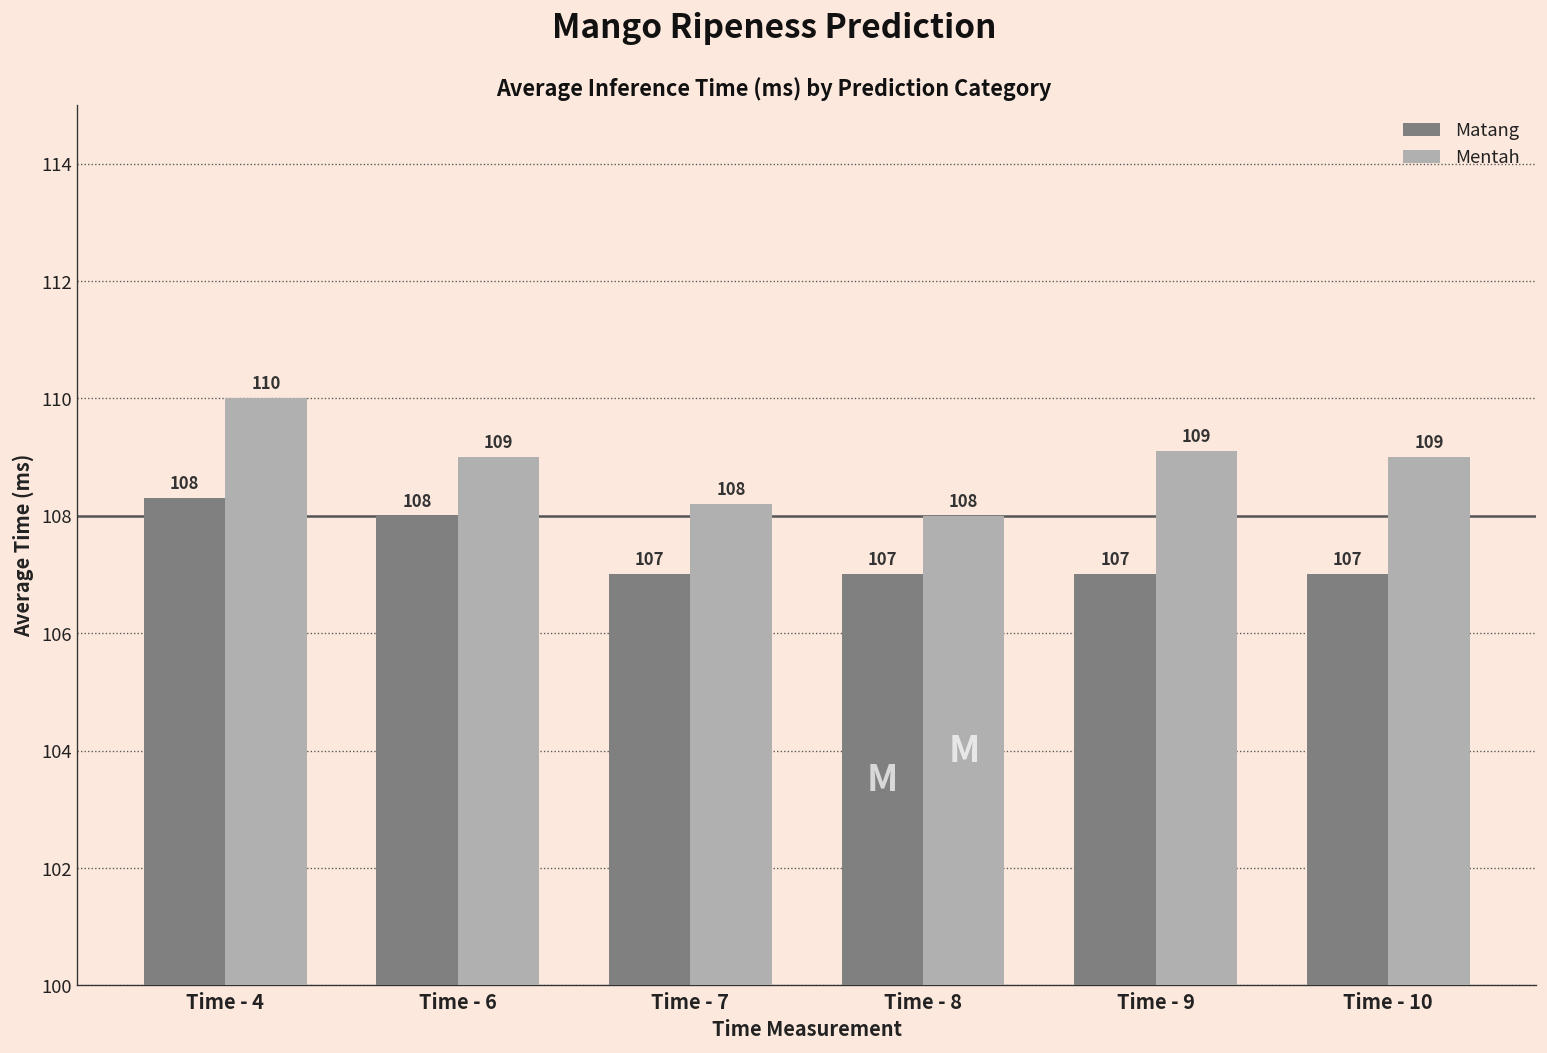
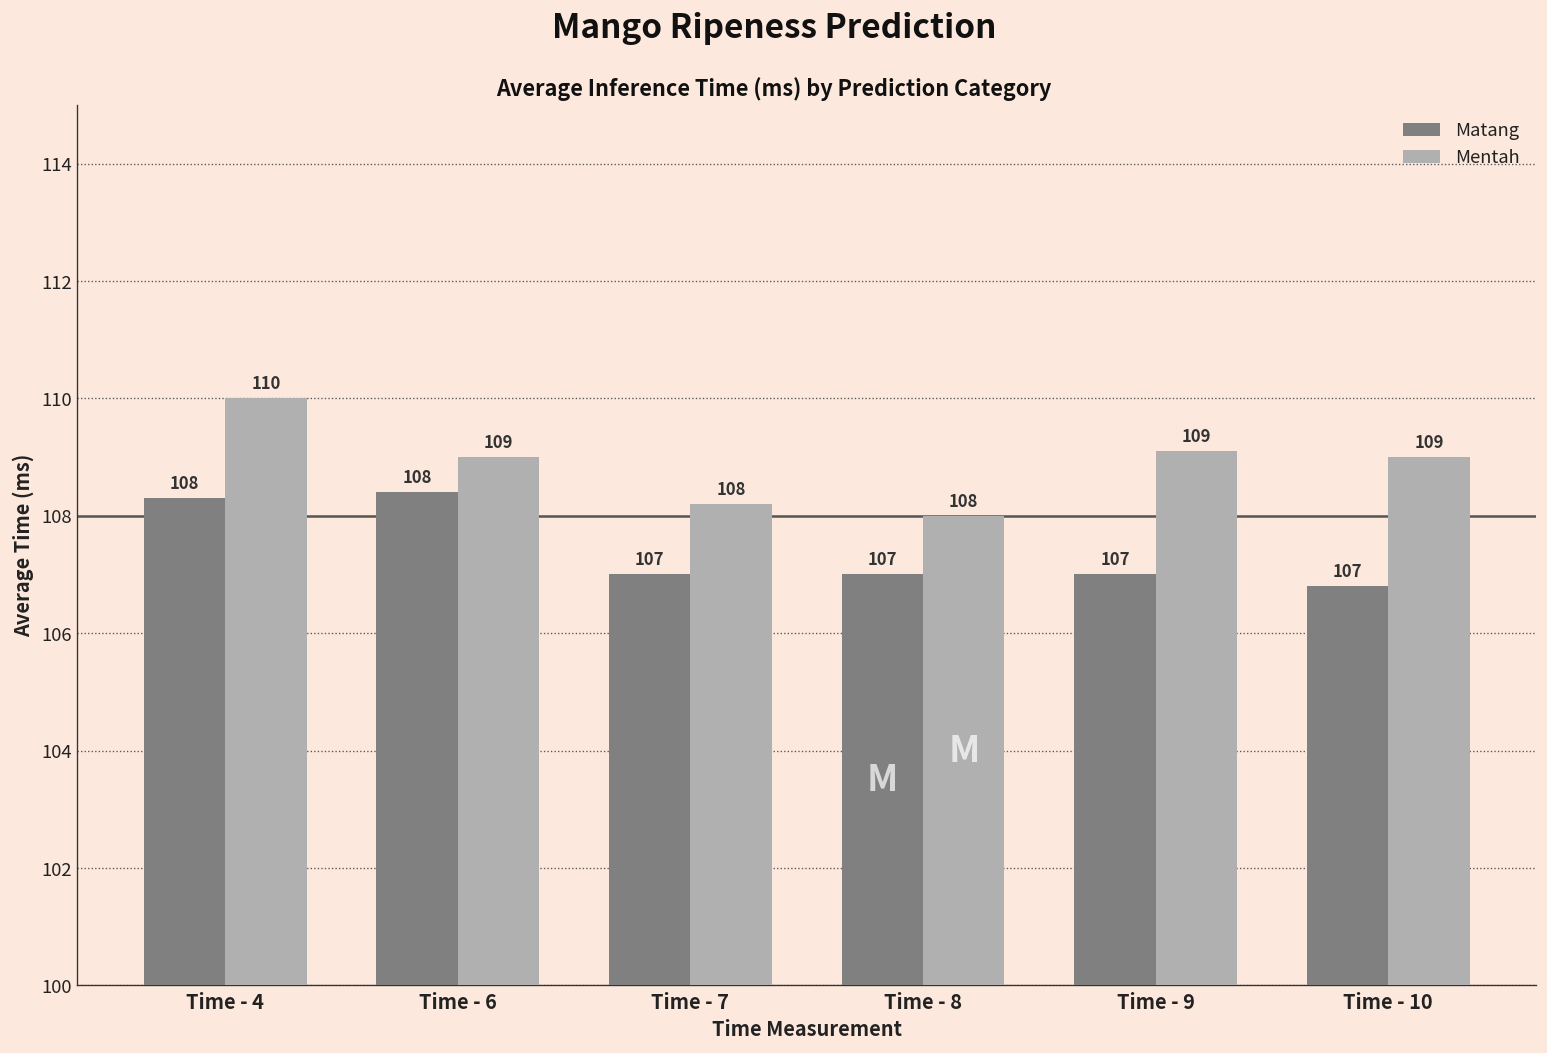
  {
    "Matang": {
-     "Time - 6": 108.0,
-     "Time - 10": 107.0
+     "Time - 6": 108.4,
+     "Time - 10": 106.8
    },
    "Mentah": {
      "Time - 4": 110,
      "Time - 6": 109,
      "Time - 7": 108,
      "Time - 8": 108,
      "Time - 9": 109,
      "Time - 10": 109
    }
  }
